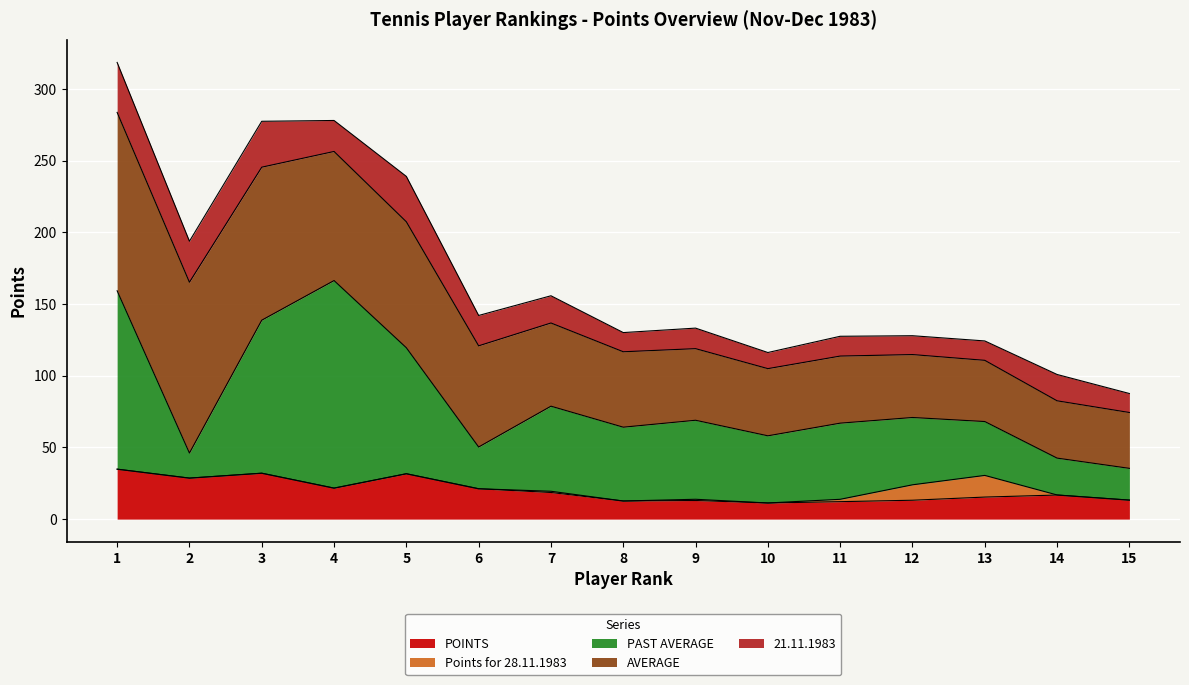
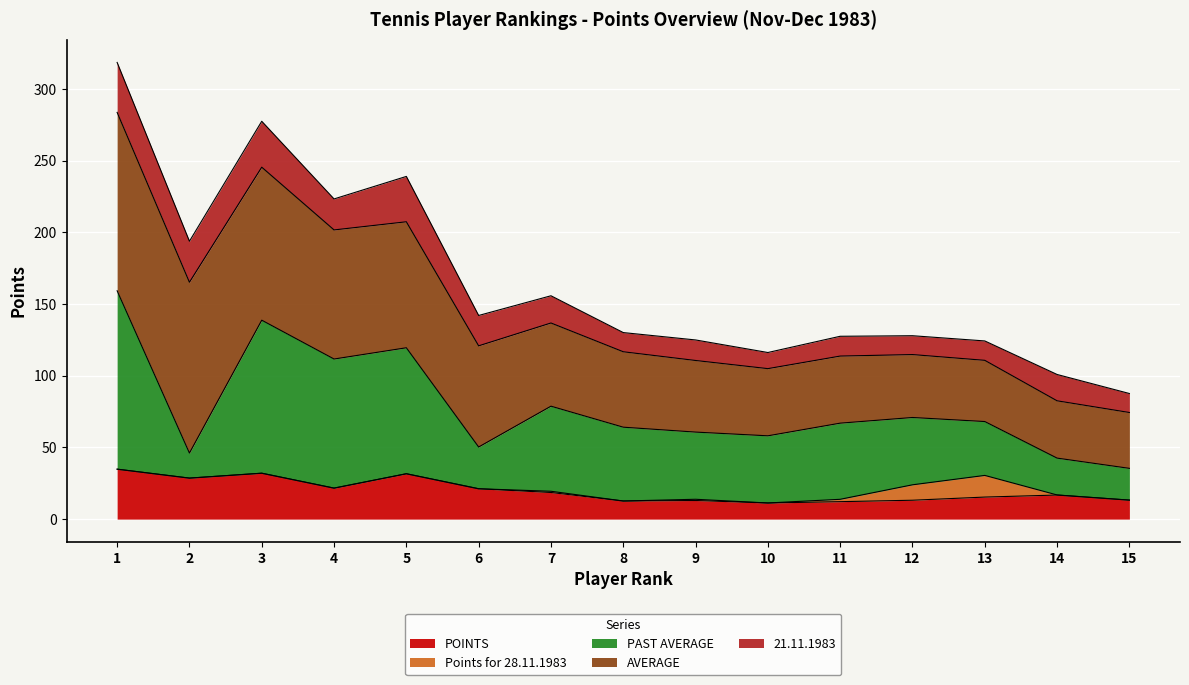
  {
    "Points for 28.11.1983": {
      "12": 11,
      "13": 15
    },
    "PAST AVERAGE": {
      "1": 124,
      "2": 17,
      "3": 107,
-     "4": 145,
+     "4": 90,
      "5": 88,
      "6": 29,
      "7": 59,
      "8": 51,
-     "9": 55,
+     "9": 47,
      "10": 47,
      "11": 53,
      "12": 47,
      "13": 38,
      "14": 26,
      "15": 22
    }
  }
